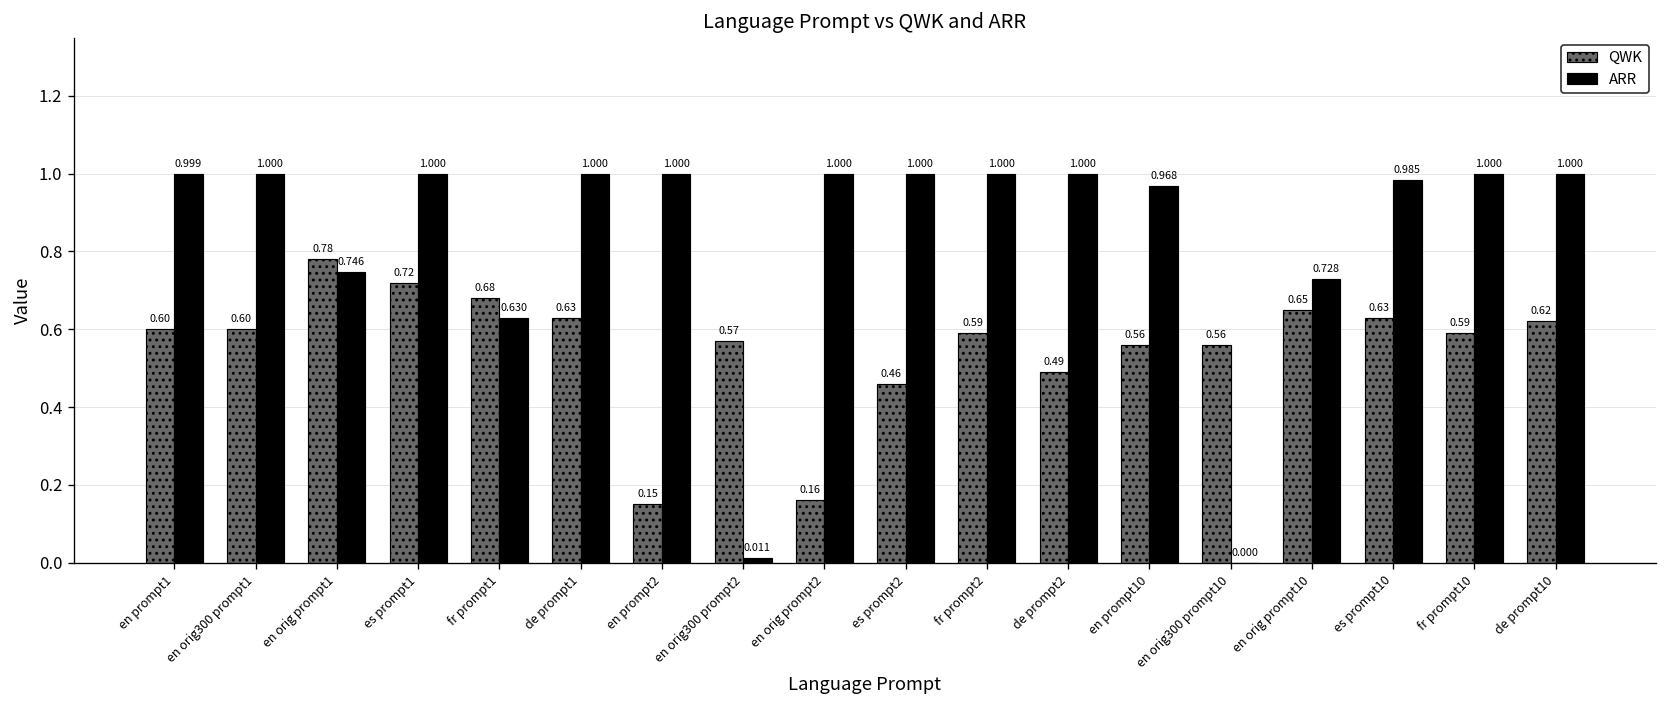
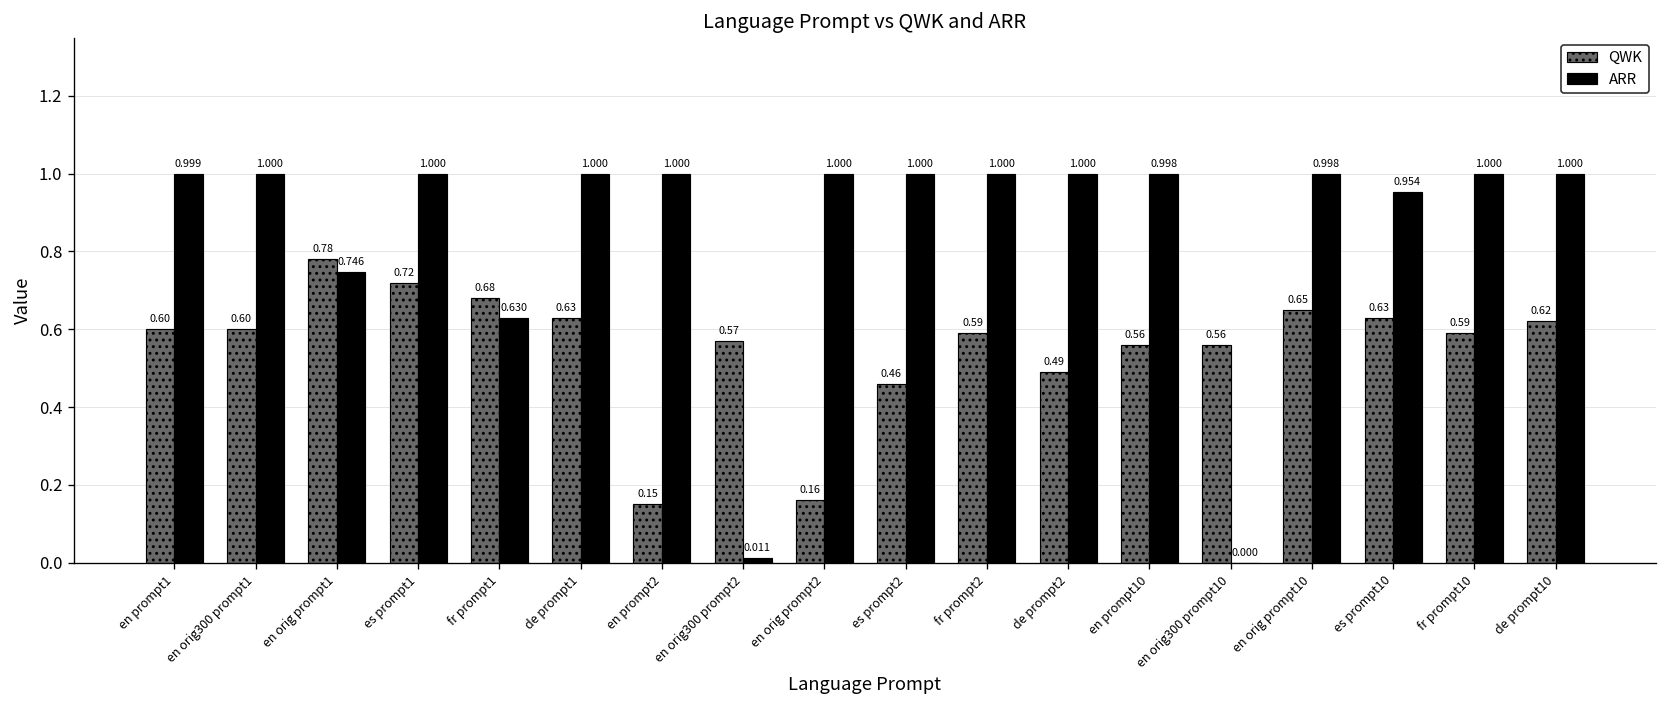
  {
    "QWK": {
      "en prompt1": 0.60,
      "en orig300 prompt1": 0.60,
      "en orig prompt1": 0.78,
      "es prompt1": 0.72,
      "fr prompt1": 0.68,
      "de prompt1": 0.63,
      "en prompt2": 0.15,
      "en orig300 prompt2": 0.57,
      "en orig prompt2": 0.16,
      "es prompt2": 0.46,
      "fr prompt2": 0.59,
      "de prompt2": 0.49,
      "en prompt10": 0.56,
      "en orig300 prompt10": 0.56,
      "en orig prompt10": 0.65,
      "es prompt10": 0.63,
      "fr prompt10": 0.59,
      "de prompt10": 0.62
    },
    "ARR": {
      "en prompt1": 0.999,
      "en orig300 prompt1": 1.000,
      "en orig prompt1": 0.746,
      "es prompt1": 1.000,
      "fr prompt1": 0.630,
      "de prompt1": 1.000,
      "en prompt2": 1.000,
      "en orig300 prompt2": 0.011,
      "en orig prompt2": 1.000,
      "es prompt2": 1.000,
      "fr prompt2": 1.000,
      "de prompt2": 1.000,
-     "en prompt10": 0.968,
+     "en prompt10": 0.998,
      "en orig300 prompt10": 0.000,
-     "en orig prompt10": 0.728,
-     "es prompt10": 0.985,
+     "en orig prompt10": 0.998,
+     "es prompt10": 0.954,
      "fr prompt10": 1.000,
      "de prompt10": 1.000
    }
  }
